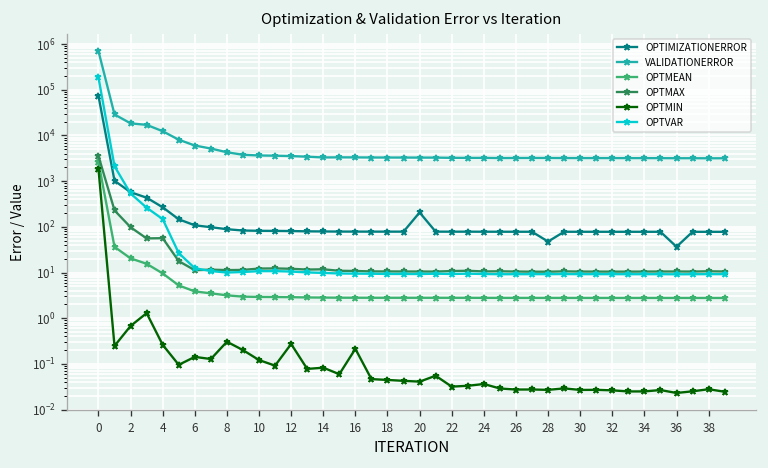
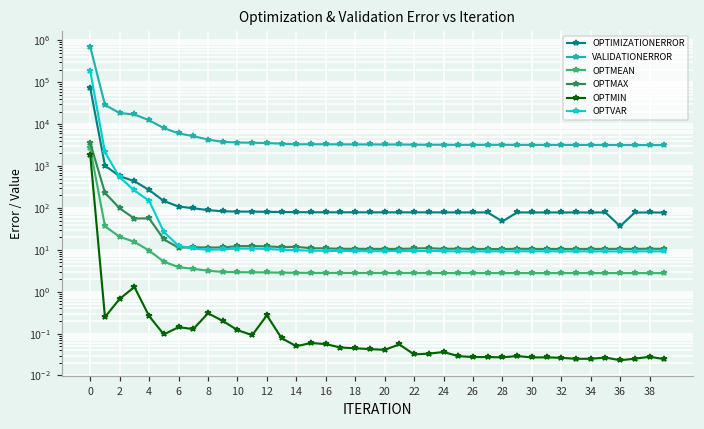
  {
    "OPTIMIZATIONERROR": {
      "0": 70000,
      "4": 300,
      "6": 110,
      "8": 90,
      "10": 80,
      "12": 80,
      "14": 80,
      "16": 80,
      "18": 80,
-     "20": 200,
+     "20": 80,
      "22": 80,
      "24": 80,
      "26": 80,
      "28": 50,
      "30": 80,
      "32": 80,
      "34": 80,
      "36": 40,
      "38": 80
    },
    "OPTMIN": {
      "0": 2000,
      "2": 0.7,
      "4": 0.3,
      "6": 0.14,
      "8": 0.3,
      "10": 0.12,
      "12": 0.3,
-     "14": 0.08,
-     "16": 0.2,
+     "14": 0.05,
+     "16": 0.06,
      "18": 0.04,
      "20": 0.04,
      "22": 0.03,
      "24": 0.04,
      "26": 0.03,
      "28": 0.03,
      "30": 0.03,
      "32": 0.03,
      "34": 0.03,
      "36": 0.02,
      "38": 0.03
    }
  }
